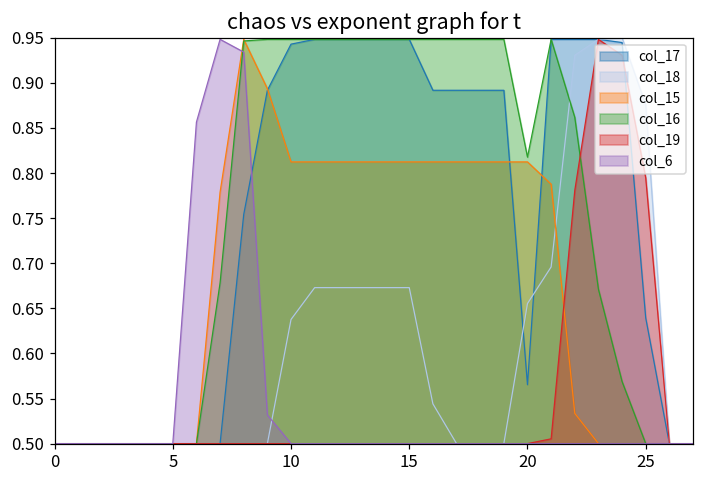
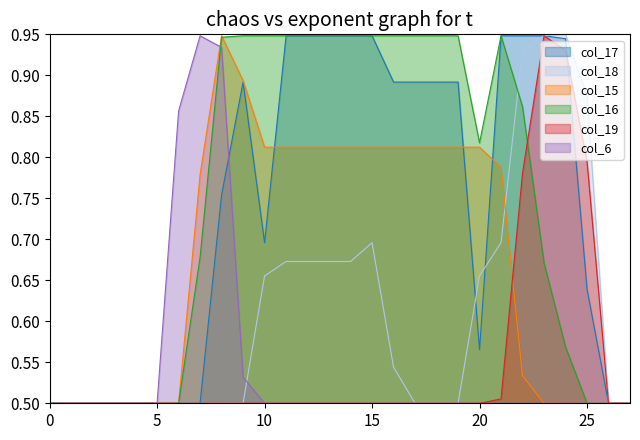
  {
    "col_17": {
-     "10": 0.94,
+     "10": 0.70,
      "20": 0.57,
      "25": 0.64
    },
    "col_18": {
-     "10": 0.64,
-     "15": 0.67,
+     "10": 0.66,
+     "15": 0.70,
      "20": 0.66
    },
    "col_16": {
      "10": 0.95,
      "20": 0.82
    }
  }
